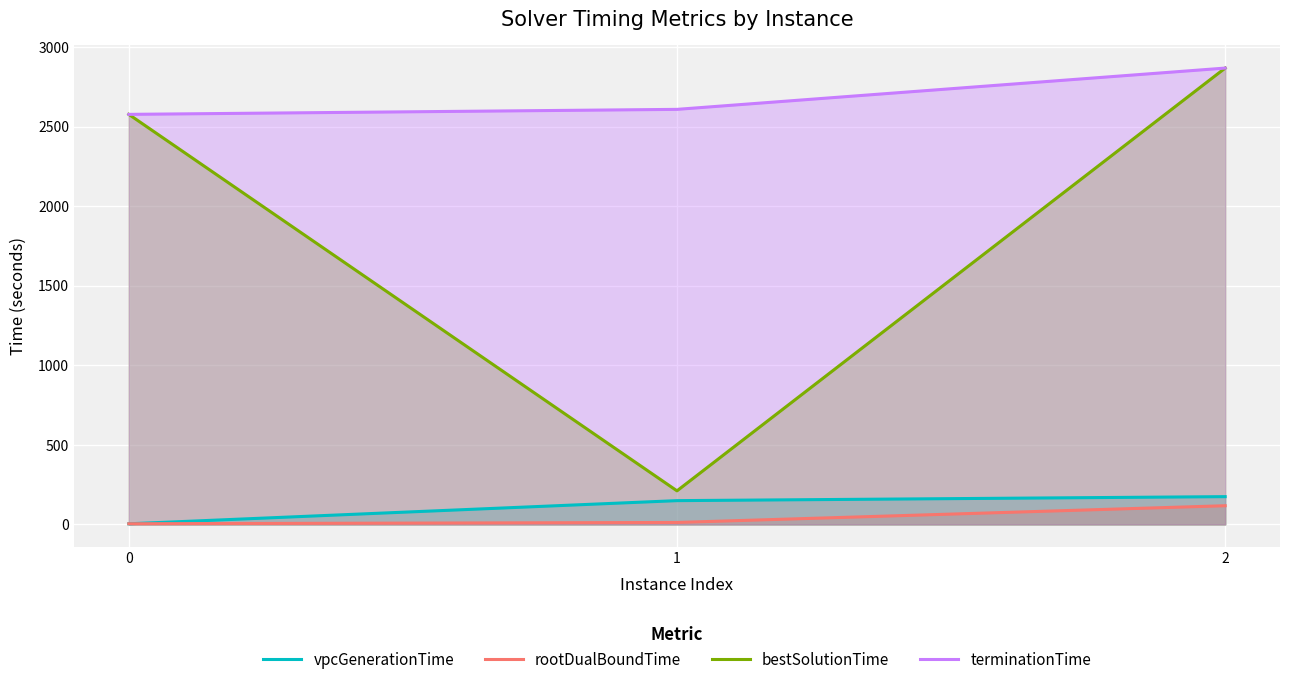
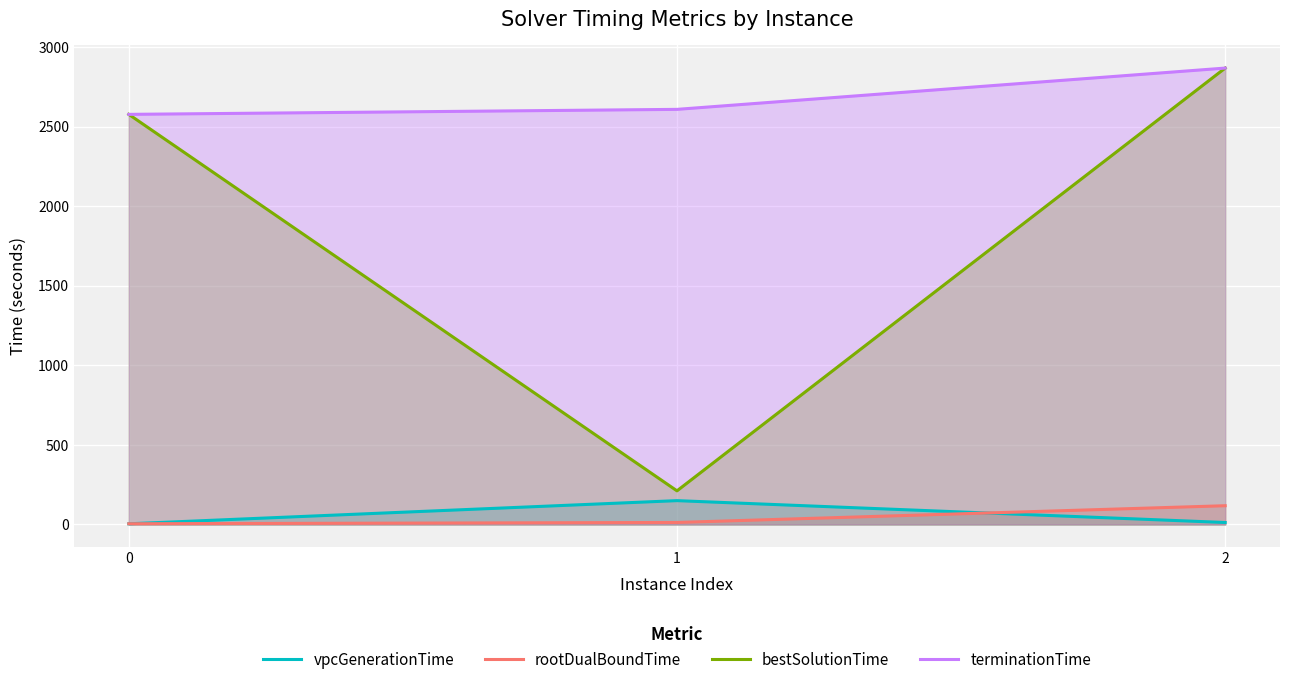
  {
    "vpcGenerationTime": {
      "1": 150,
-     "2": 170
+     "2": 10
    },
    "rootDualBoundTime": {
      "1": 10,
      "2": 120
    },
    "bestSolutionTime": {
      "1": 210
    },
    "terminationTime": {
      "1": 2610
    }
  }
